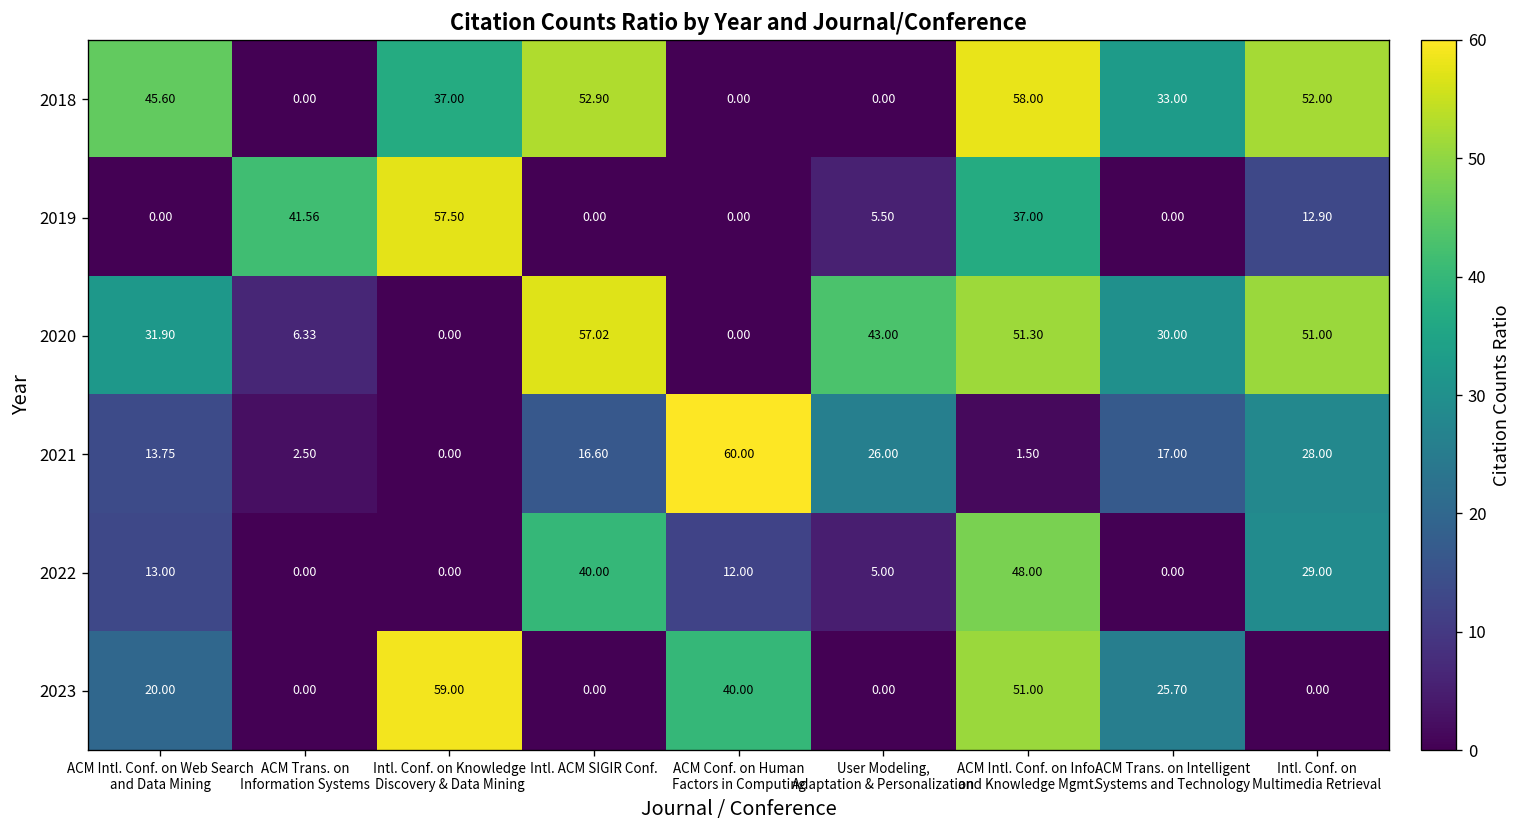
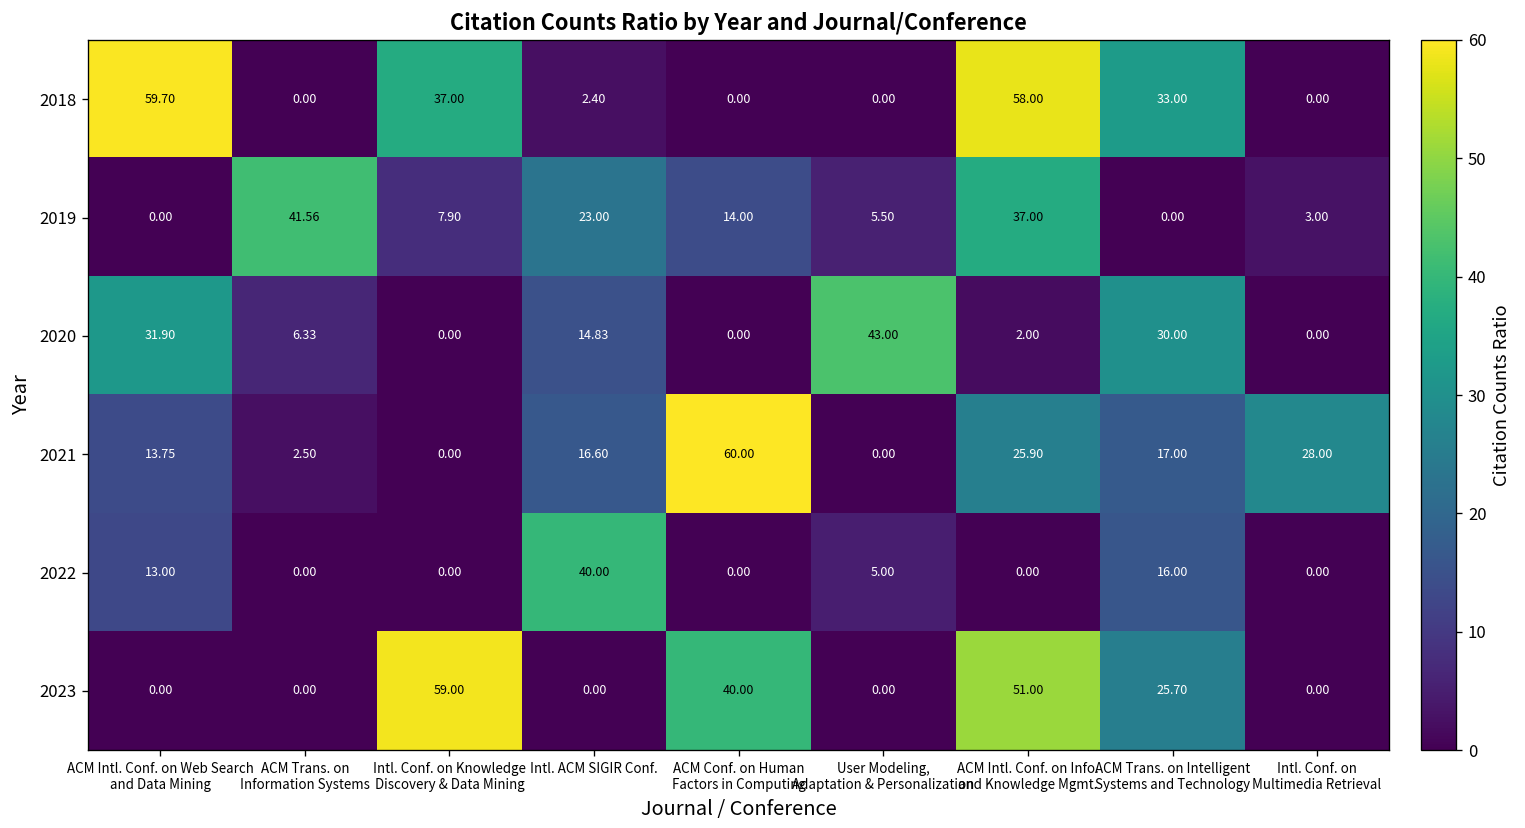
  {
    "2018": {
-     "ACM Intl. Conf. on Web Search and Data Mining": 45.60,
+     "ACM Intl. Conf. on Web Search and Data Mining": 59.70,
      "ACM Trans. on Information Systems": 0.00,
      "Intl. Conf. on Knowledge Discovery & Data Mining": 37.00,
-     "Intl. ACM SIGIR Conf.": 52.90,
+     "Intl. ACM SIGIR Conf.": 2.40,
      "ACM Conf. on Human Factors in Computing": 0.00,
      "User Modeling, Adaptation & Personalization": 0.00,
      "ACM Intl. Conf. on Info. and Knowledge Mgmt.": 58.00,
      "ACM Trans. on Intelligent Systems and Technology": 33.00,
-     "Intl. Conf. on Multimedia Retrieval": 52.00
+     "Intl. Conf. on Multimedia Retrieval": 0.00
    },
    "2019": {
      "ACM Intl. Conf. on Web Search and Data Mining": 0.00,
      "ACM Trans. on Information Systems": 41.56,
-     "Intl. Conf. on Knowledge Discovery & Data Mining": 57.50,
-     "Intl. ACM SIGIR Conf.": 0.00,
-     "ACM Conf. on Human Factors in Computing": 0.00,
+     "Intl. Conf. on Knowledge Discovery & Data Mining": 7.90,
+     "Intl. ACM SIGIR Conf.": 23.00,
+     "ACM Conf. on Human Factors in Computing": 14.00,
      "User Modeling, Adaptation & Personalization": 5.50,
      "ACM Intl. Conf. on Info. and Knowledge Mgmt.": 37.00,
      "ACM Trans. on Intelligent Systems and Technology": 0.00,
-     "Intl. Conf. on Multimedia Retrieval": 12.90
+     "Intl. Conf. on Multimedia Retrieval": 3.00
    },
    "2020": {
      "ACM Intl. Conf. on Web Search and Data Mining": 31.90,
      "ACM Trans. on Information Systems": 6.33,
      "Intl. Conf. on Knowledge Discovery & Data Mining": 0.00,
-     "Intl. ACM SIGIR Conf.": 57.02,
+     "Intl. ACM SIGIR Conf.": 14.83,
      "ACM Conf. on Human Factors in Computing": 0.00,
      "User Modeling, Adaptation & Personalization": 43.00,
-     "ACM Intl. Conf. on Info. and Knowledge Mgmt.": 51.30,
+     "ACM Intl. Conf. on Info. and Knowledge Mgmt.": 2.00,
      "ACM Trans. on Intelligent Systems and Technology": 30.00,
-     "Intl. Conf. on Multimedia Retrieval": 51.00
+     "Intl. Conf. on Multimedia Retrieval": 0.00
    },
    "2021": {
      "ACM Intl. Conf. on Web Search and Data Mining": 13.75,
      "ACM Trans. on Information Systems": 2.50,
      "Intl. Conf. on Knowledge Discovery & Data Mining": 0.00,
      "Intl. ACM SIGIR Conf.": 16.60,
      "ACM Conf. on Human Factors in Computing": 60.00,
-     "User Modeling, Adaptation & Personalization": 26.00,
-     "ACM Intl. Conf. on Info. and Knowledge Mgmt.": 1.50,
+     "User Modeling, Adaptation & Personalization": 0.00,
+     "ACM Intl. Conf. on Info. and Knowledge Mgmt.": 25.90,
      "ACM Trans. on Intelligent Systems and Technology": 17.00,
      "Intl. Conf. on Multimedia Retrieval": 28.00
    },
    "2022": {
      "ACM Intl. Conf. on Web Search and Data Mining": 13.00,
      "ACM Trans. on Information Systems": 0.00,
      "Intl. Conf. on Knowledge Discovery & Data Mining": 0.00,
      "Intl. ACM SIGIR Conf.": 40.00,
-     "ACM Conf. on Human Factors in Computing": 12.00,
+     "ACM Conf. on Human Factors in Computing": 0.00,
      "User Modeling, Adaptation & Personalization": 5.00,
-     "ACM Intl. Conf. on Info. and Knowledge Mgmt.": 48.00,
-     "ACM Trans. on Intelligent Systems and Technology": 0.00,
-     "Intl. Conf. on Multimedia Retrieval": 29.00
+     "ACM Intl. Conf. on Info. and Knowledge Mgmt.": 0.00,
+     "ACM Trans. on Intelligent Systems and Technology": 16.00,
+     "Intl. Conf. on Multimedia Retrieval": 0.00
    },
    "2023": {
-     "ACM Intl. Conf. on Web Search and Data Mining": 20.00,
+     "ACM Intl. Conf. on Web Search and Data Mining": 0.00,
      "ACM Trans. on Information Systems": 0.00,
      "Intl. Conf. on Knowledge Discovery & Data Mining": 59.00,
      "Intl. ACM SIGIR Conf.": 0.00,
      "ACM Conf. on Human Factors in Computing": 40.00,
      "User Modeling, Adaptation & Personalization": 0.00,
      "ACM Intl. Conf. on Info. and Knowledge Mgmt.": 51.00,
      "ACM Trans. on Intelligent Systems and Technology": 25.70,
      "Intl. Conf. on Multimedia Retrieval": 0.00
    }
  }
